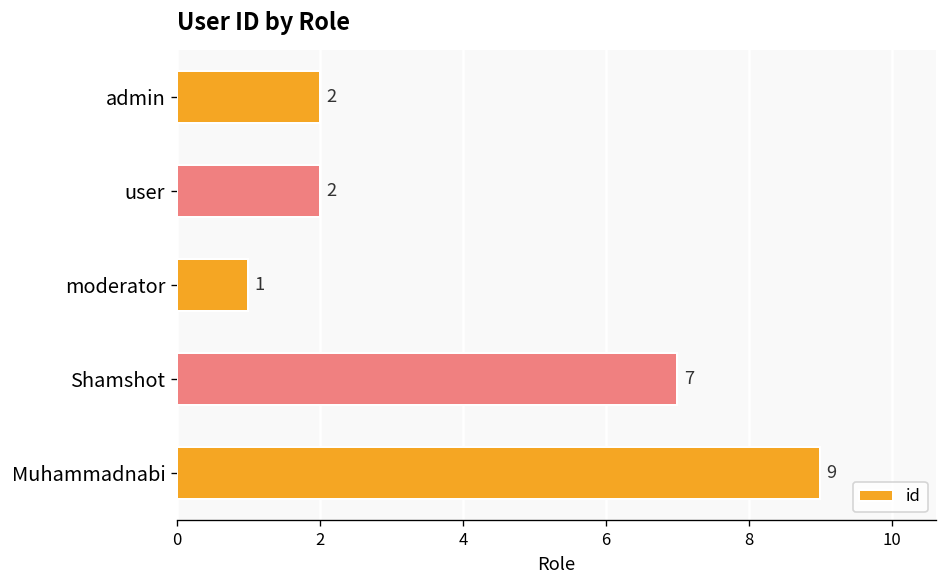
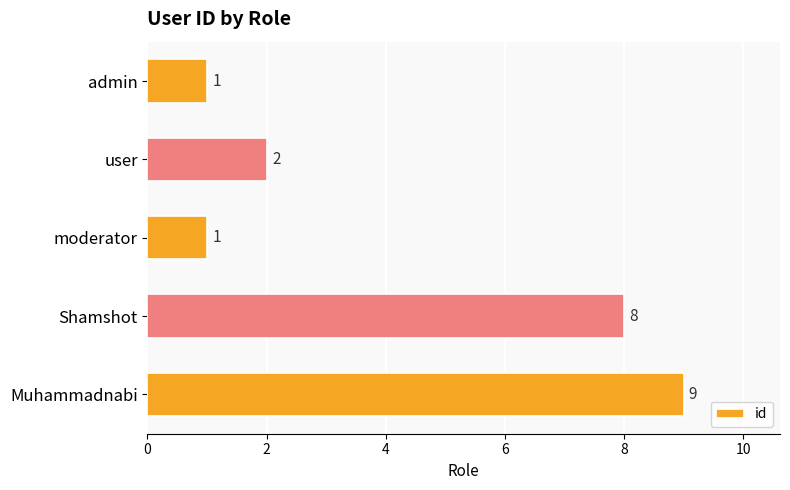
  {
-   "admin": 2,
+   "admin": 1,
    "user": 2,
    "moderator": 1,
-   "Shamshot": 7,
+   "Shamshot": 8,
    "Muhammadnabi": 9
  }
